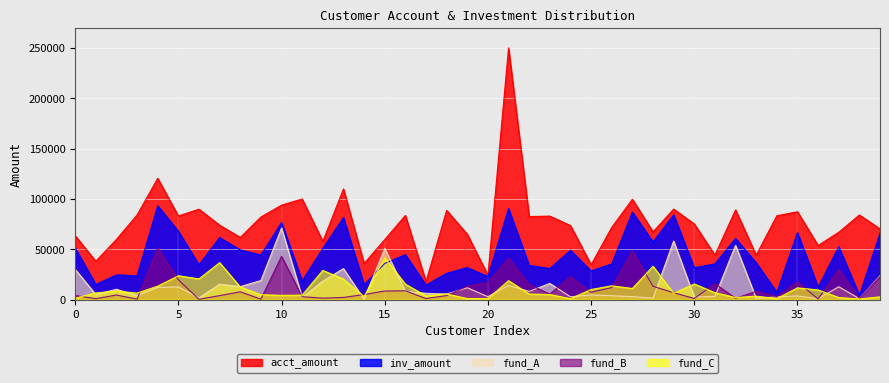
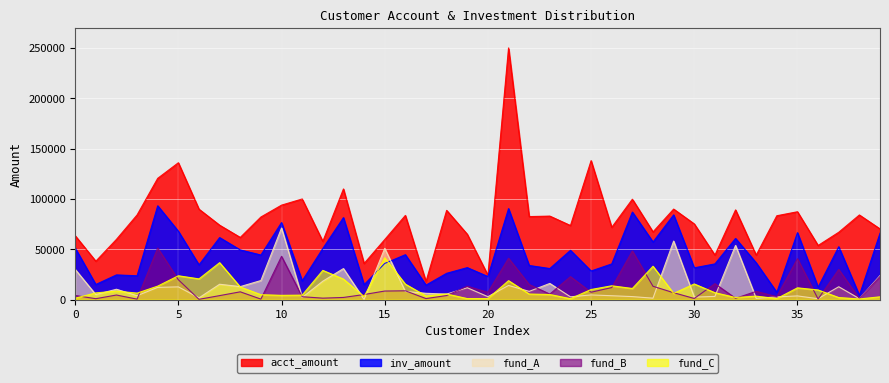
  {
    "acct_amount": {
      "0": 64000,
-     "5": 83000,
+     "5": 136000,
      "10": 94000,
      "15": 60000,
-     "25": 35000,
+     "25": 138000,
      "30": 75000,
      "35": 87000
    },
    "inv_amount": {
      "0": 51000,
      "5": 68000,
      "10": 77000,
      "15": 36000,
      "25": 28000,
      "30": 32000,
      "35": 67000
    },
    "fund_A": {
      "0": 30000,
      "5": 13000,
      "10": 71000,
      "15": 51000,
      "25": 5000,
      "35": 4000
    },
    "fund_B": {
      "0": 4000,
      "5": 20000,
      "10": 43000,
      "15": 9000,
-     "20": 17000,
+     "20": 7000,
      "25": 7000,
-     "35": 18000
+     "35": 41000
    },
    "fund_C": {
      "0": 1000,
      "5": 24000,
      "10": 4000,
      "15": 42000,
      "25": 10000,
      "30": 16000,
      "35": 12000
    }
  }
